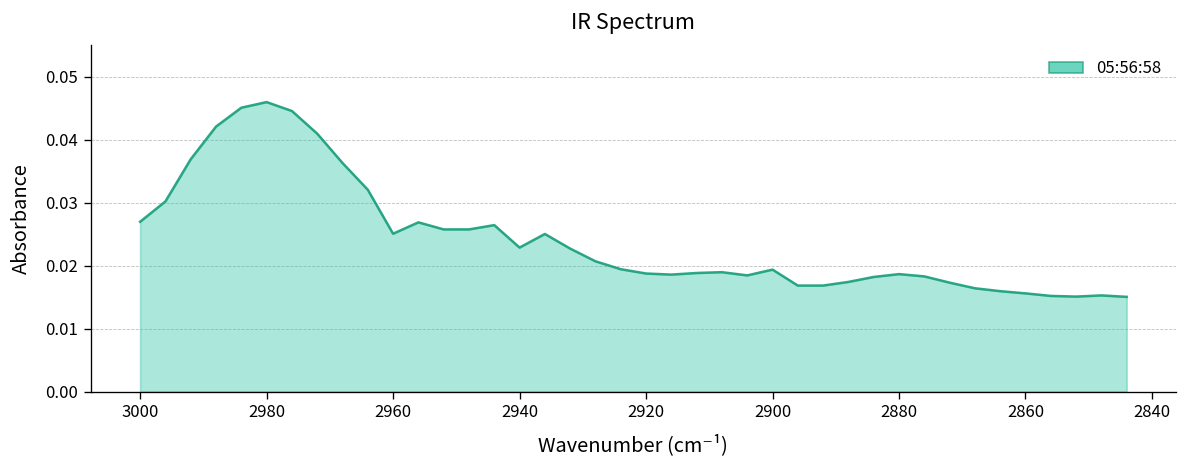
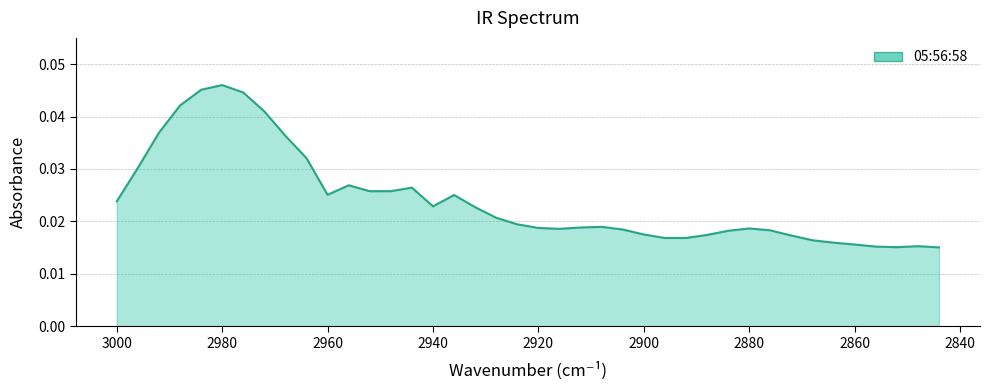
  {
-   "3000": 0.027,
+   "3000": 0.024,
    "2980": 0.046,
    "2960": 0.025,
    "2940": 0.023,
    "2920": 0.019,
-   "2900": 0.019,
+   "2900": 0.018,
    "2880": 0.019,
    "2860": 0.016
  }
